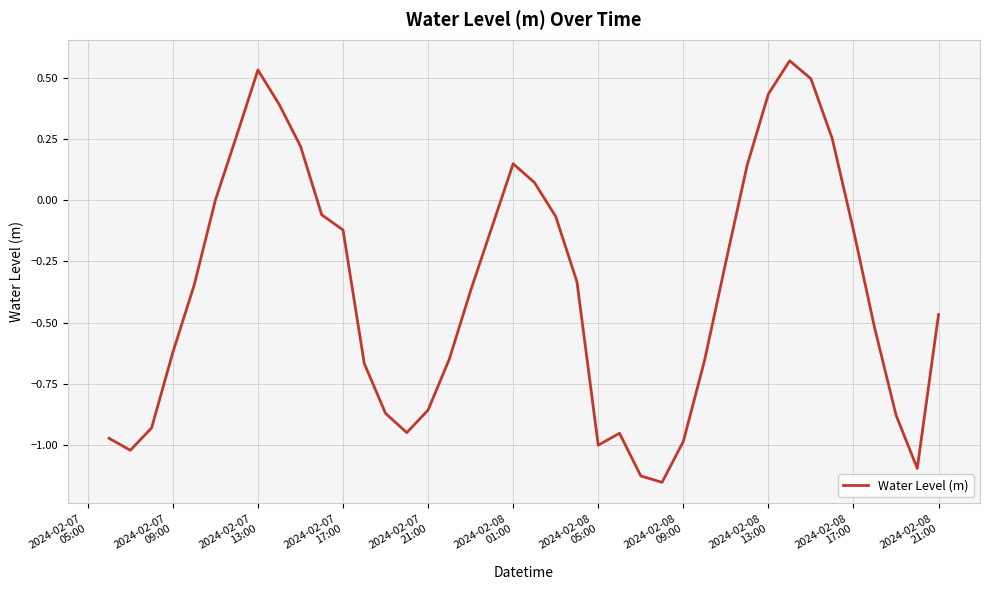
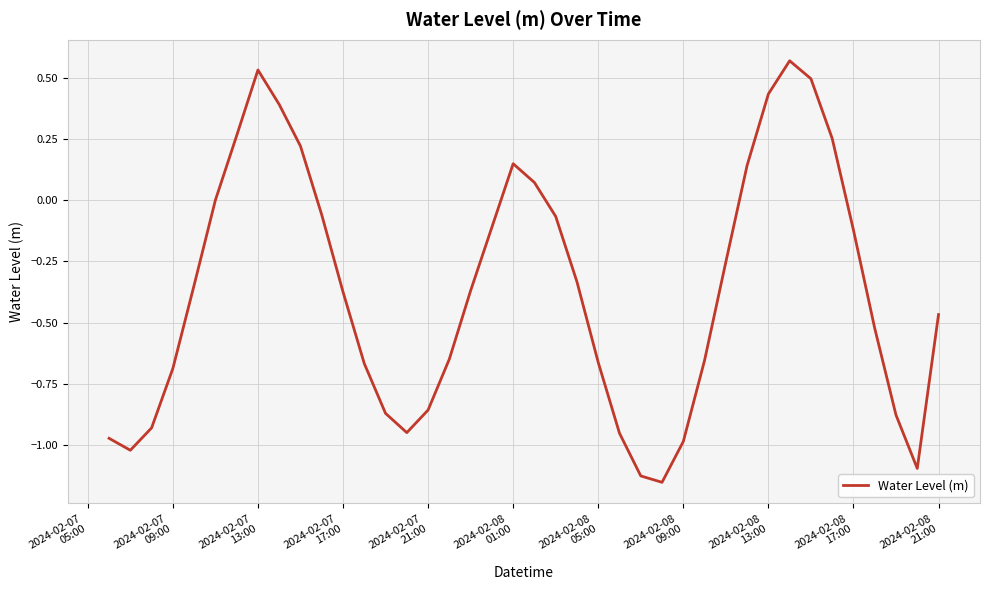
  {
-   "2024-02-07 09:00": -0.62,
+   "2024-02-07 09:00": -0.69,
    "2024-02-07 13:00": 0.53,
-   "2024-02-07 17:00": -0.12,
+   "2024-02-07 17:00": -0.37,
    "2024-02-07 21:00": -0.86,
    "2024-02-08 01:00": 0.15,
-   "2024-02-08 05:00": -1.00,
+   "2024-02-08 05:00": -0.66,
    "2024-02-08 09:00": -0.99,
    "2024-02-08 13:00": 0.43,
    "2024-02-08 17:00": -0.12,
    "2024-02-08 21:00": -0.47
  }
